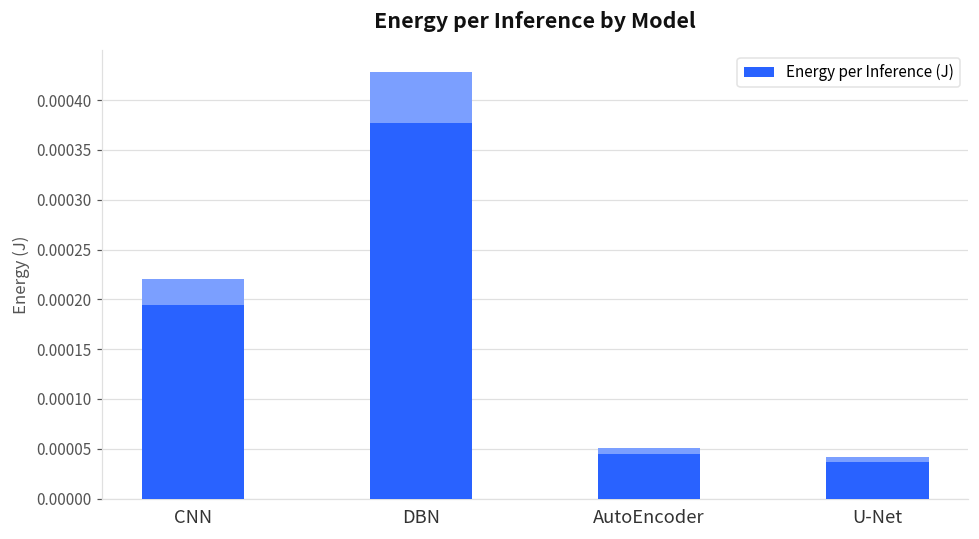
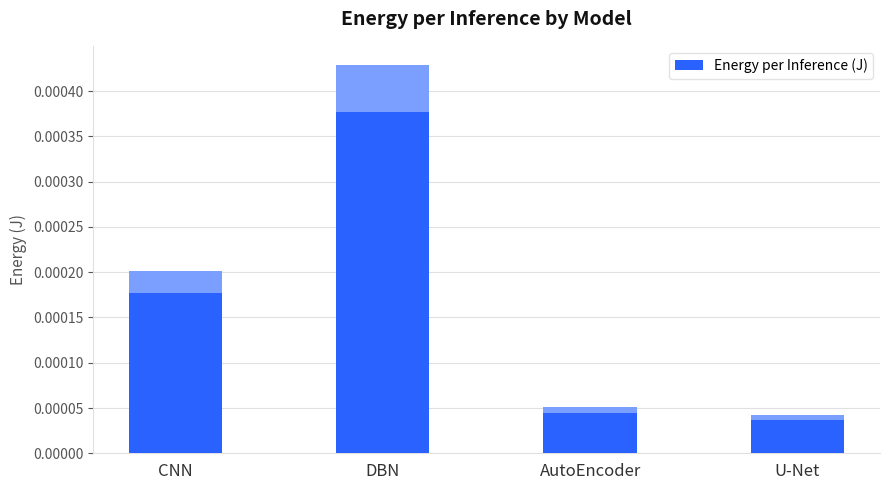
  {
-   "CNN": 0.00022,
+   "CNN": 0.00020,
    "DBN": 0.00043,
    "AutoEncoder": 0.00005,
    "U-Net": 0.00004
  }
